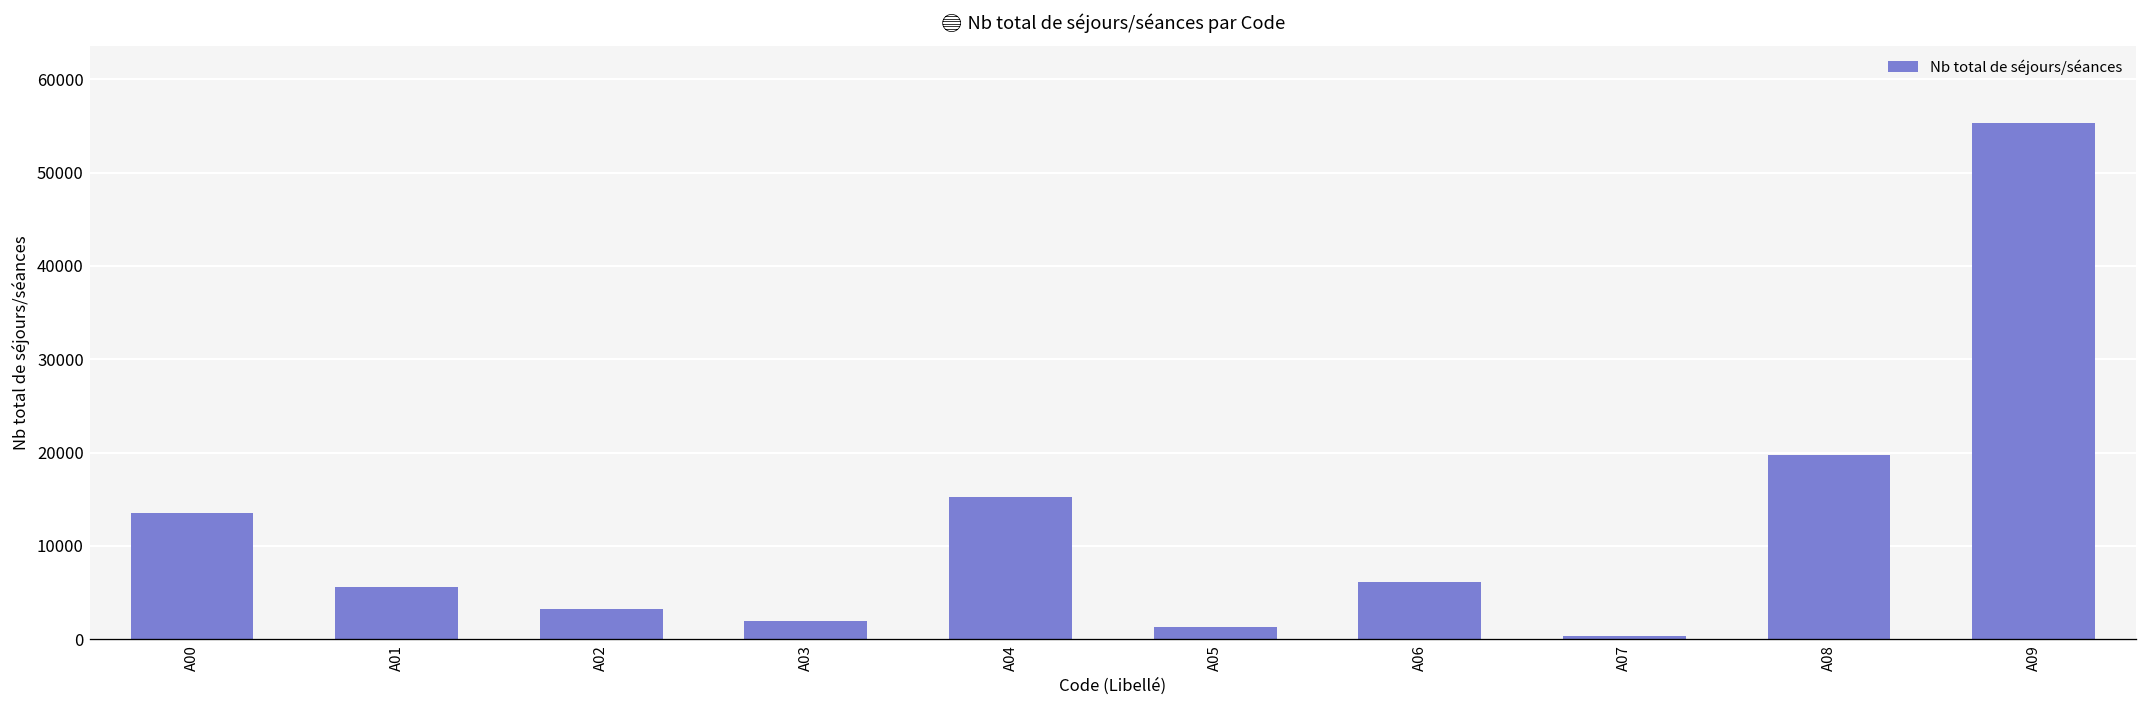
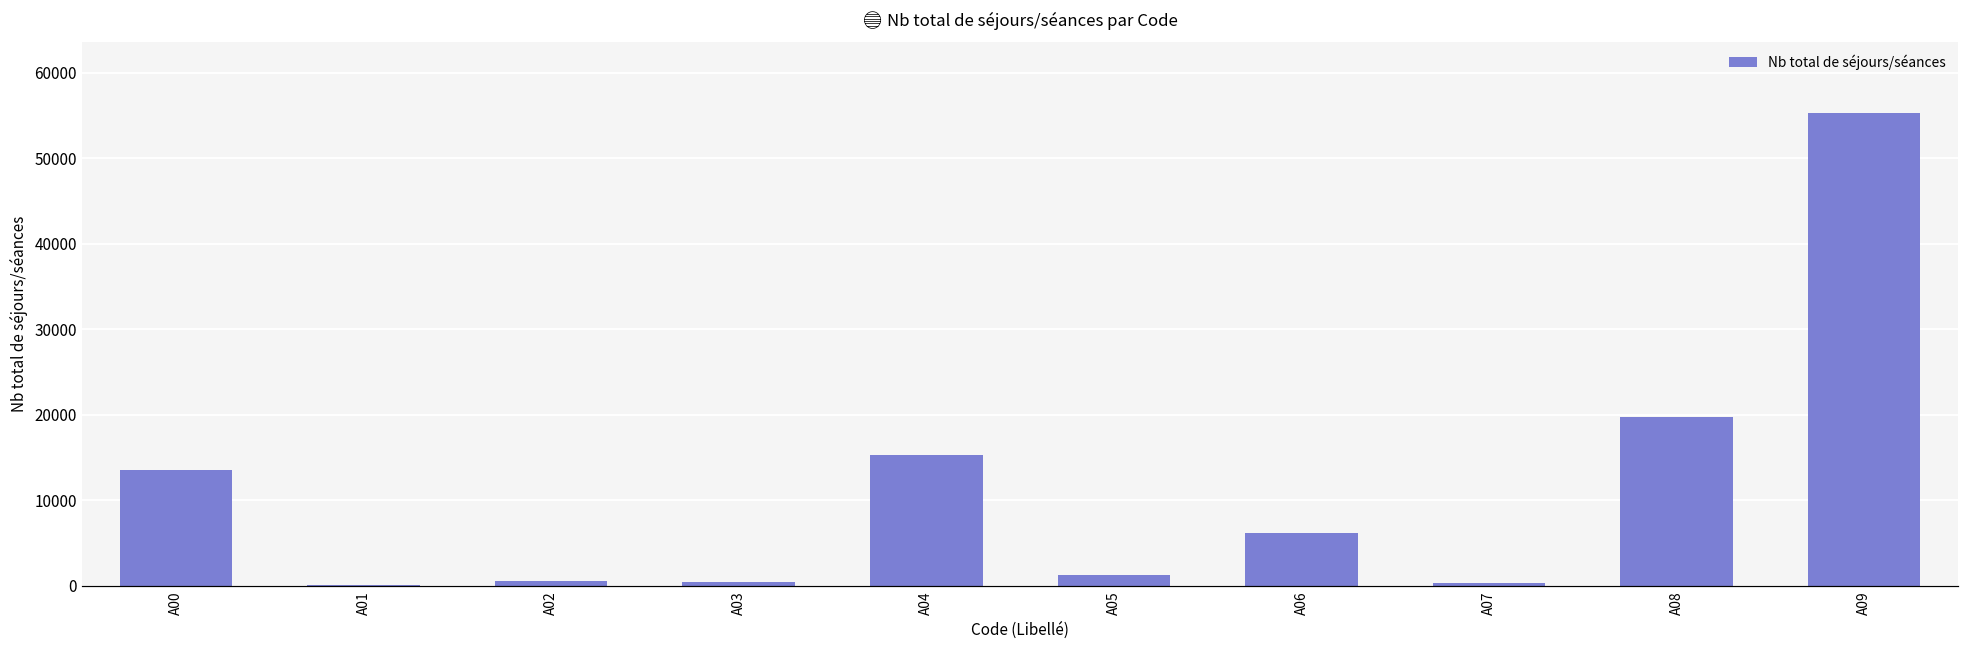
  {
    "A00": 14000,
-   "A01": 6000,
-   "A02": 3000,
-   "A03": 2000,
+   "A01": 0,
+   "A02": 1000,
+   "A03": 0,
    "A04": 15000,
    "A05": 1000,
    "A06": 6000,
    "A07": 0,
    "A08": 20000,
    "A09": 55000
  }
